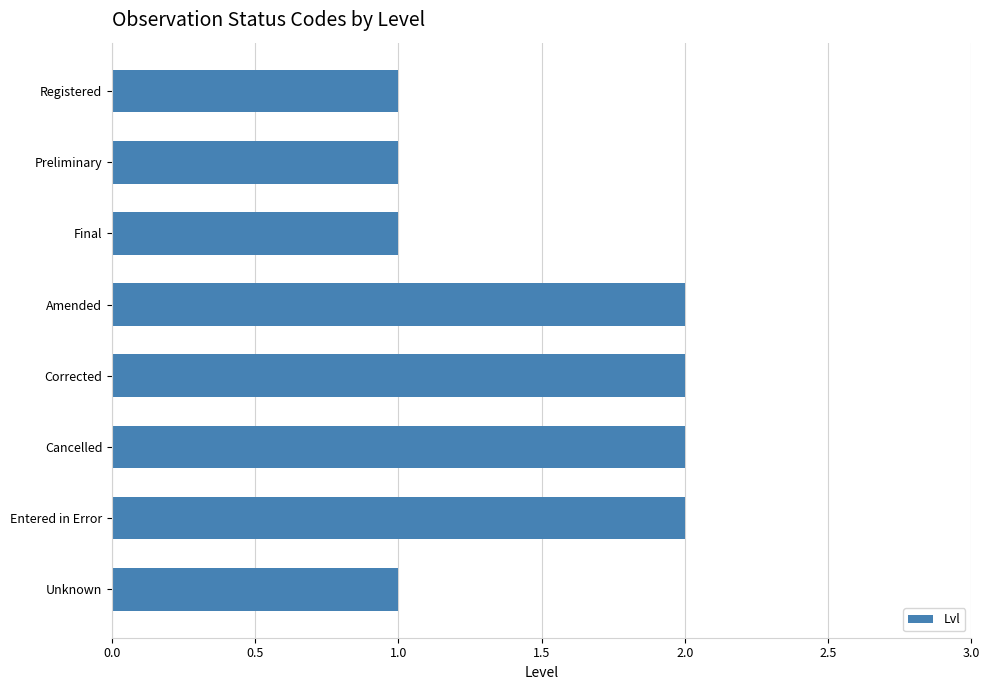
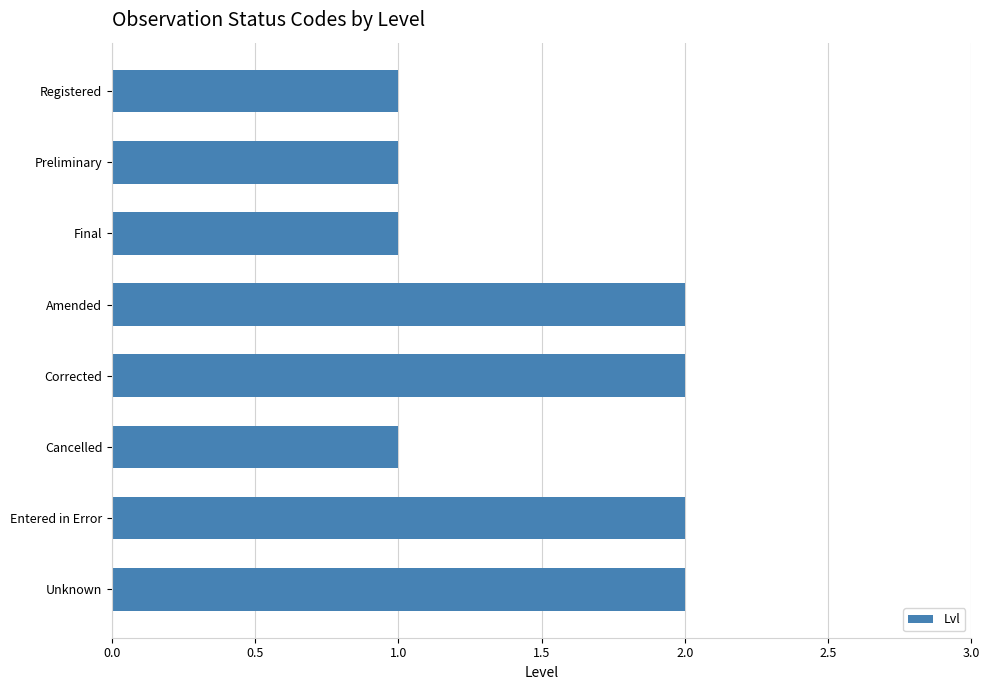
  {
    "Registered": 1,
    "Preliminary": 1,
    "Final": 1,
    "Amended": 2,
    "Corrected": 2,
-   "Cancelled": 2,
+   "Cancelled": 1,
    "Entered in Error": 2,
-   "Unknown": 1
+   "Unknown": 2
  }
